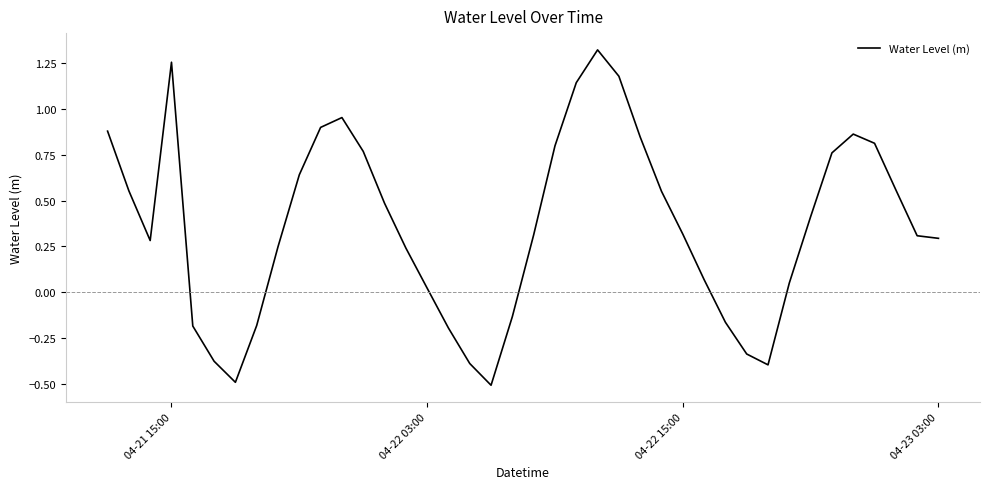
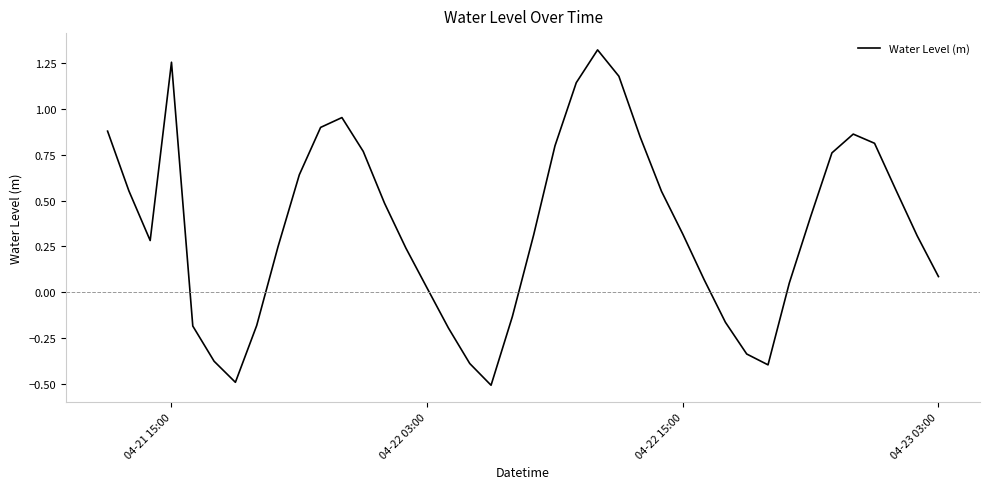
  {
    "04-21 15:00": 1.25,
    "04-22 03:00": 0.02,
    "04-22 15:00": 0.32,
-   "04-23 03:00": 0.29
+   "04-23 03:00": 0.09
  }
